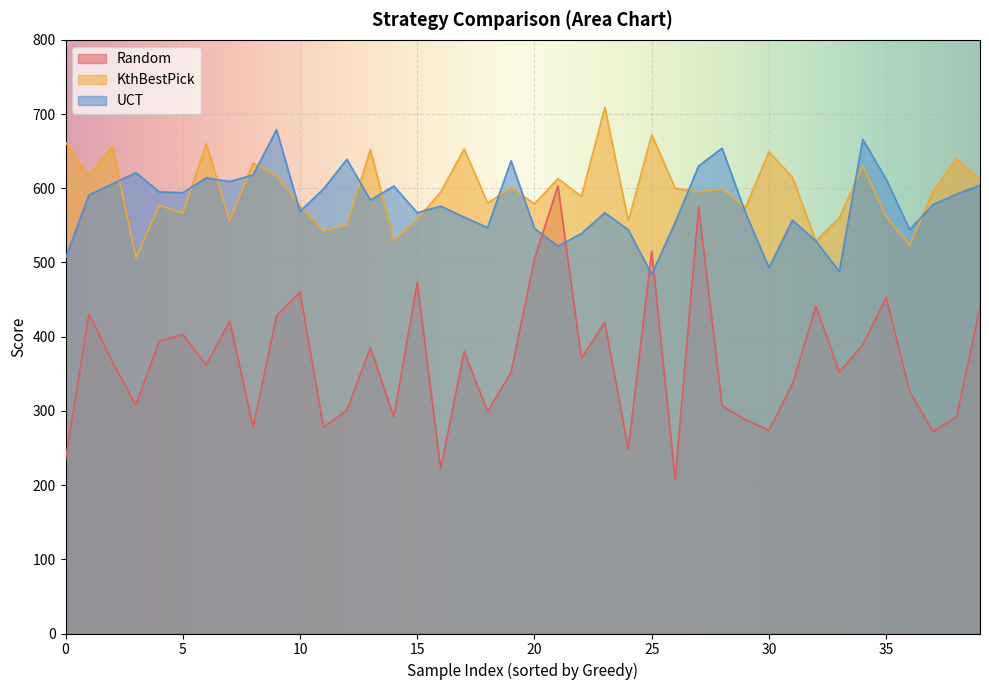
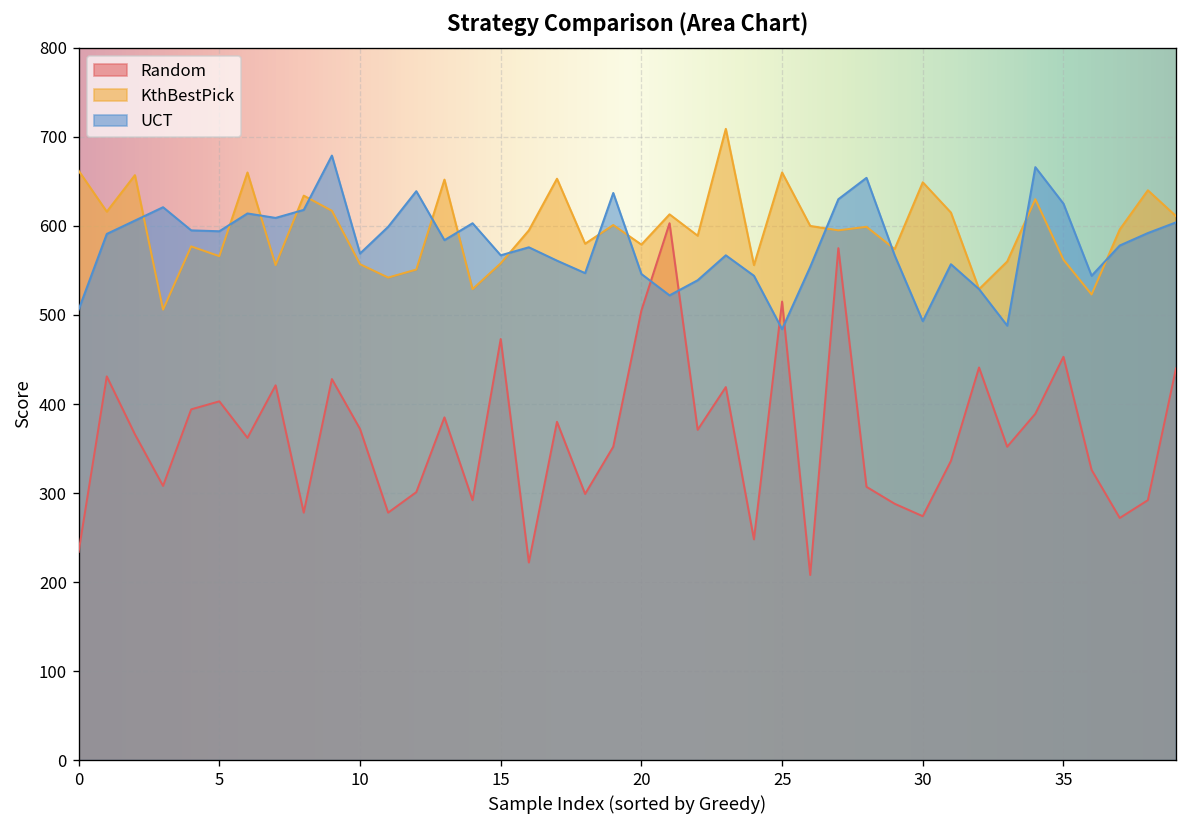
  {
    "Random": {
      "0": 230,
      "5": 400,
-     "10": 460,
+     "10": 370,
      "15": 470,
      "20": 510,
      "25": 520,
      "30": 270,
      "35": 450
    },
    "KthBestPick": {
      "0": 660,
      "5": 570,
-     "10": 580,
+     "10": 560,
      "15": 560,
      "20": 580,
-     "25": 670,
+     "25": 660,
      "30": 650,
      "35": 560
    },
    "UCT": {
      "0": 510,
      "5": 590,
      "10": 570,
      "15": 570,
      "20": 550,
      "25": 480,
      "30": 490,
-     "35": 610
+     "35": 630
    }
  }
